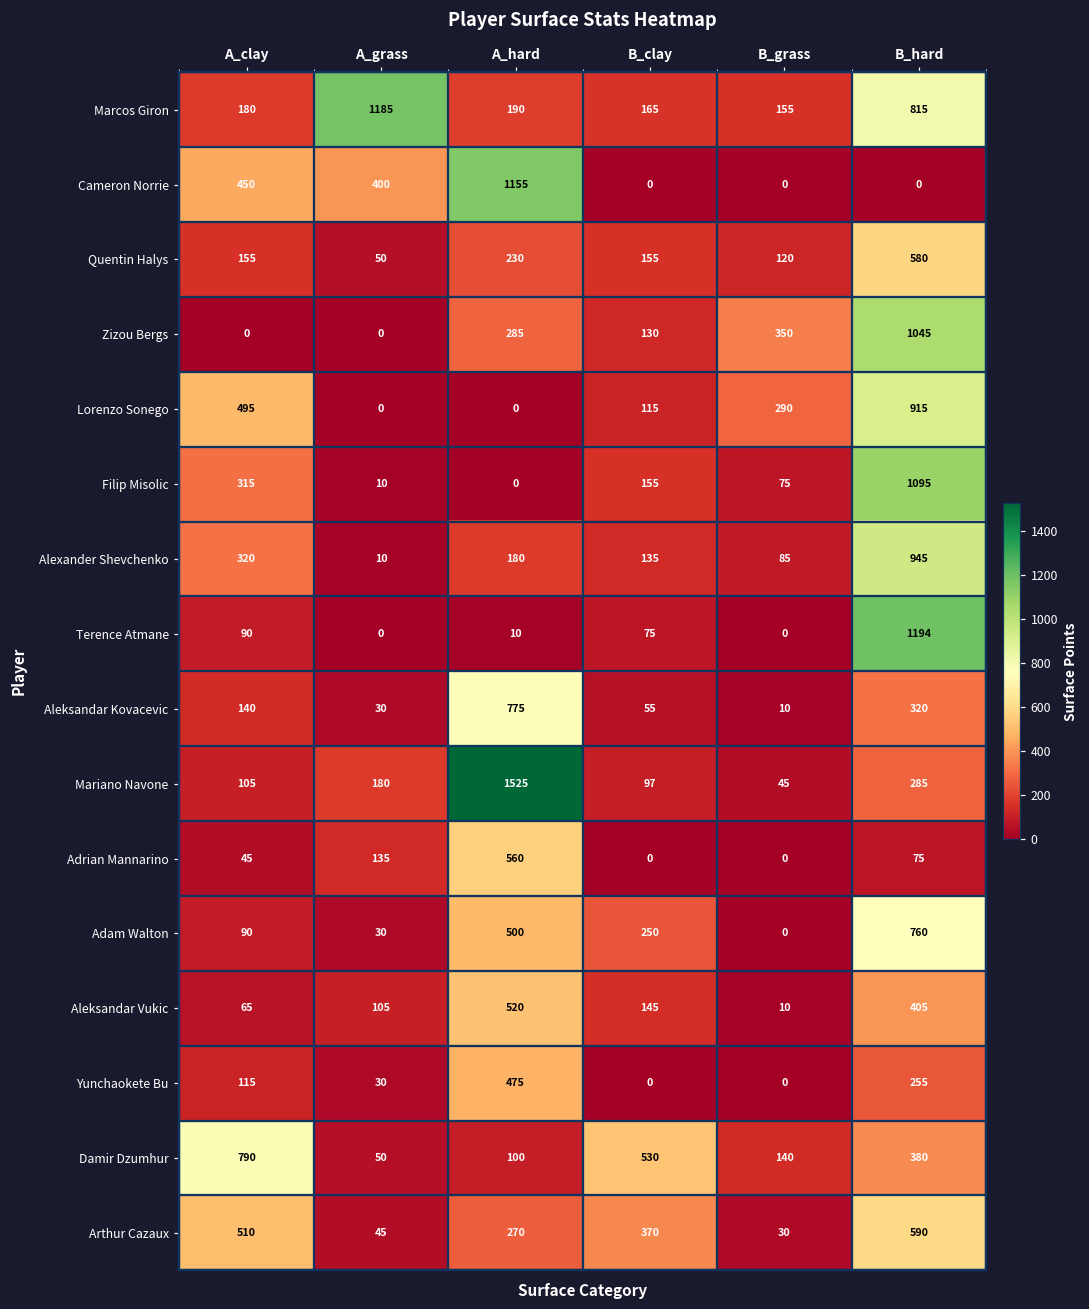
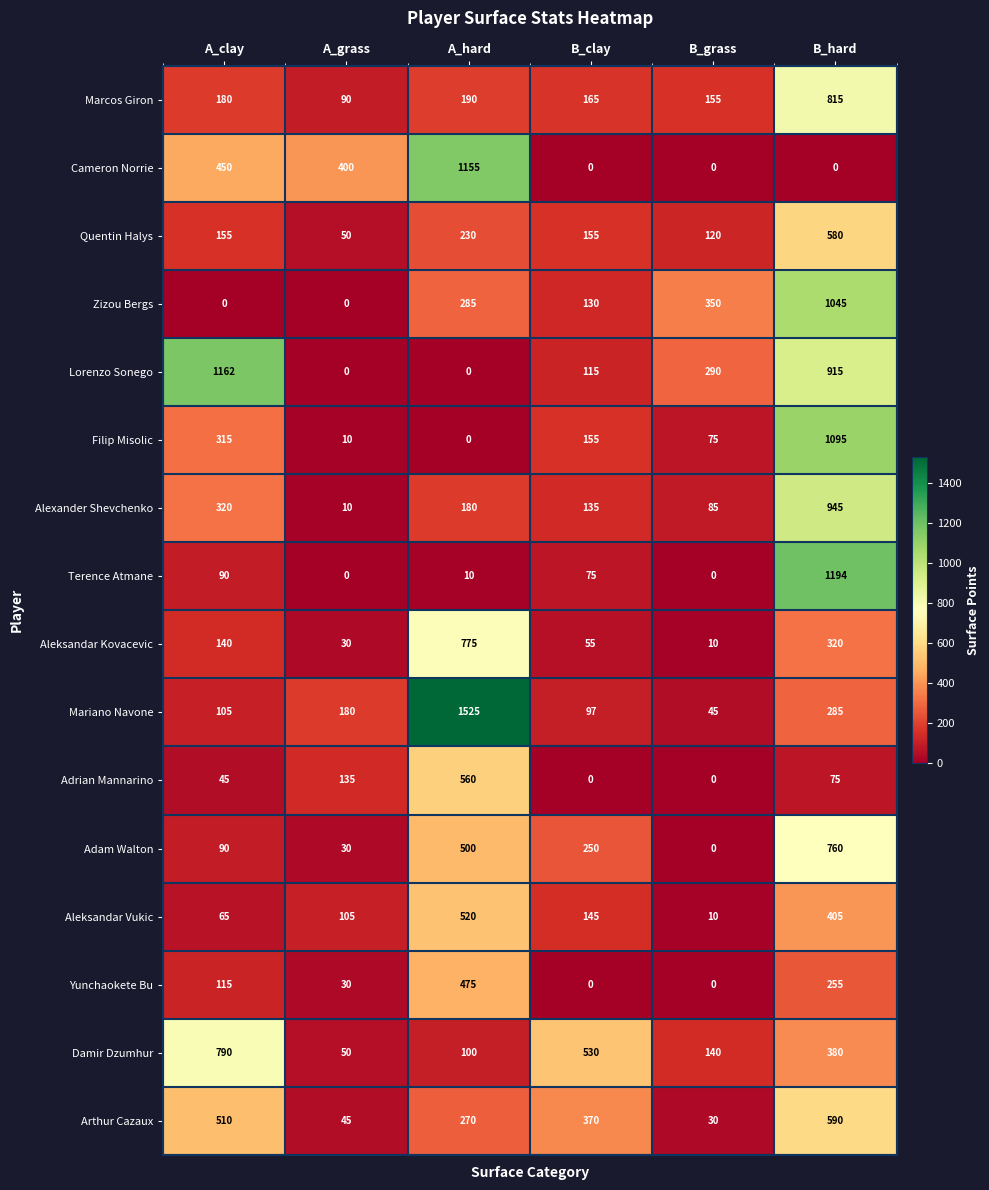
  {
    "Marcos Giron": {
      "A_clay": 180,
-     "A_grass": 1185,
+     "A_grass": 90,
      "A_hard": 190,
      "B_clay": 165,
      "B_grass": 155,
      "B_hard": 815
    },
    "Cameron Norrie": {
      "A_clay": 450,
      "A_grass": 400,
      "A_hard": 1155,
      "B_clay": 0,
      "B_grass": 0,
      "B_hard": 0
    },
    "Quentin Halys": {
      "A_clay": 155,
      "A_grass": 50,
      "A_hard": 230,
      "B_clay": 155,
      "B_grass": 120,
      "B_hard": 580
    },
    "Zizou Bergs": {
      "A_clay": 0,
      "A_grass": 0,
      "A_hard": 285,
      "B_clay": 130,
      "B_grass": 350,
      "B_hard": 1045
    },
    "Lorenzo Sonego": {
-     "A_clay": 495,
+     "A_clay": 1162,
      "A_grass": 0,
      "A_hard": 0,
      "B_clay": 115,
      "B_grass": 290,
      "B_hard": 915
    },
    "Filip Misolic": {
      "A_clay": 315,
      "A_grass": 10,
      "A_hard": 0,
      "B_clay": 155,
      "B_grass": 75,
      "B_hard": 1095
    },
    "Alexander Shevchenko": {
      "A_clay": 320,
      "A_grass": 10,
      "A_hard": 180,
      "B_clay": 135,
      "B_grass": 85,
      "B_hard": 945
    },
    "Terence Atmane": {
      "A_clay": 90,
      "A_grass": 0,
      "A_hard": 10,
      "B_clay": 75,
      "B_grass": 0,
      "B_hard": 1194
    },
    "Aleksandar Kovacevic": {
      "A_clay": 140,
      "A_grass": 30,
      "A_hard": 775,
      "B_clay": 55,
      "B_grass": 10,
      "B_hard": 320
    },
    "Mariano Navone": {
      "A_clay": 105,
      "A_grass": 180,
      "A_hard": 1525,
      "B_clay": 97,
      "B_grass": 45,
      "B_hard": 285
    },
    "Adrian Mannarino": {
      "A_clay": 45,
      "A_grass": 135,
      "A_hard": 560,
      "B_clay": 0,
      "B_grass": 0,
      "B_hard": 75
    },
    "Adam Walton": {
      "A_clay": 90,
      "A_grass": 30,
      "A_hard": 500,
      "B_clay": 250,
      "B_grass": 0,
      "B_hard": 760
    },
    "Aleksandar Vukic": {
      "A_clay": 65,
      "A_grass": 105,
      "A_hard": 520,
      "B_clay": 145,
      "B_grass": 10,
      "B_hard": 405
    },
    "Yunchaokete Bu": {
      "A_clay": 115,
      "A_grass": 30,
      "A_hard": 475,
      "B_clay": 0,
      "B_grass": 0,
      "B_hard": 255
    },
    "Damir Dzumhur": {
      "A_clay": 790,
      "A_grass": 50,
      "A_hard": 100,
      "B_clay": 530,
      "B_grass": 140,
      "B_hard": 380
    },
    "Arthur Cazaux": {
      "A_clay": 510,
      "A_grass": 45,
      "A_hard": 270,
      "B_clay": 370,
      "B_grass": 30,
      "B_hard": 590
    }
  }
